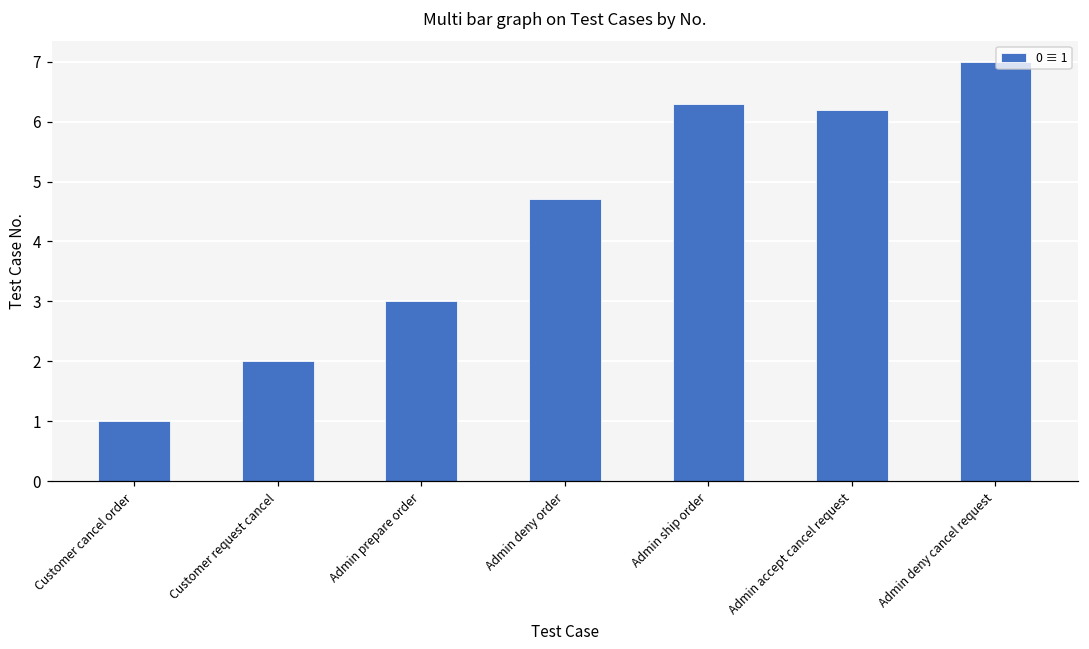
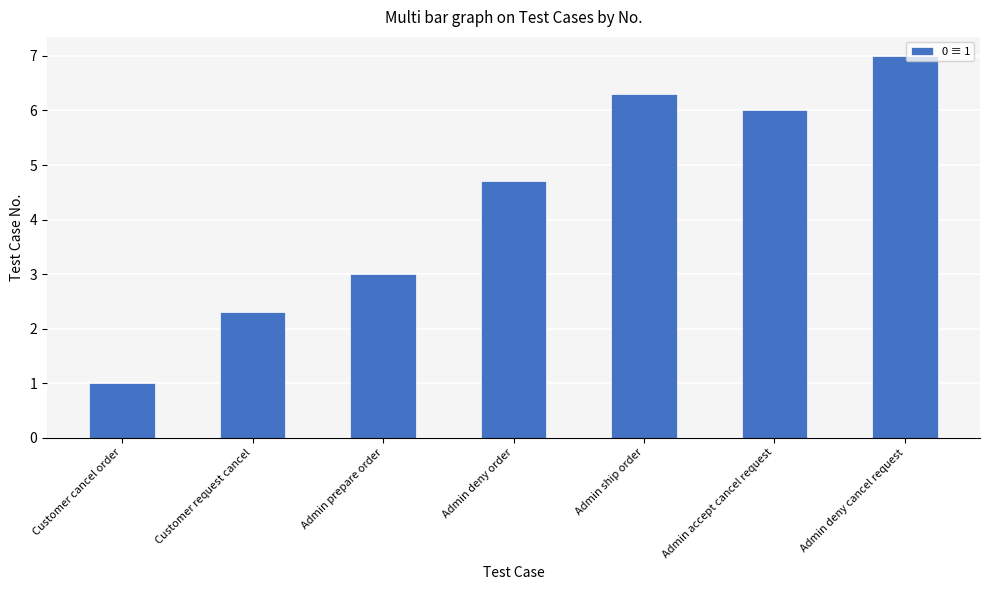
  {
    "Customer cancel order": 1.0,
-   "Customer request cancel": 2.0,
+   "Customer request cancel": 2.3,
    "Admin prepare order": 3.0,
    "Admin deny order": 4.7,
    "Admin ship order": 6.3,
-   "Admin accept cancel request": 6.2,
+   "Admin accept cancel request": 6.0,
    "Admin deny cancel request": 7.0
  }
